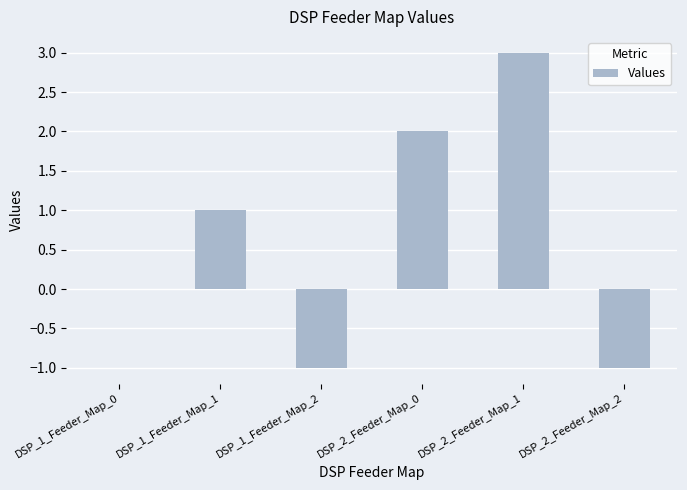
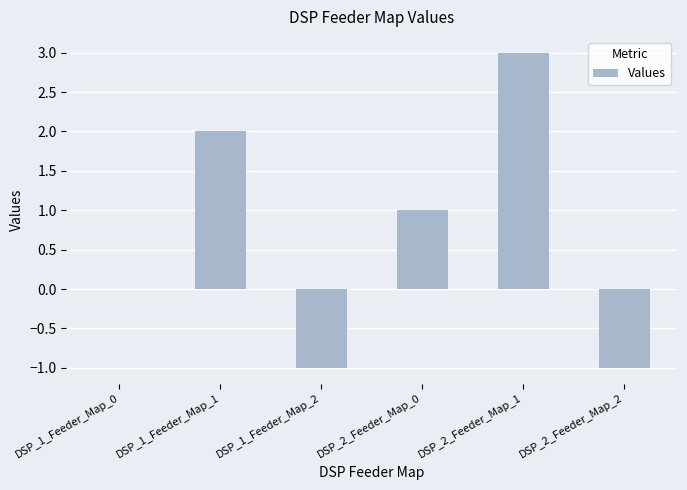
  {
    "DSP_1_Feeder_Map_0": 0,
-   "DSP_1_Feeder_Map_1": 1,
+   "DSP_1_Feeder_Map_1": 2,
    "DSP_1_Feeder_Map_2": -1,
-   "DSP_2_Feeder_Map_0": 2,
+   "DSP_2_Feeder_Map_0": 1,
    "DSP_2_Feeder_Map_1": 3,
    "DSP_2_Feeder_Map_2": -1
  }
